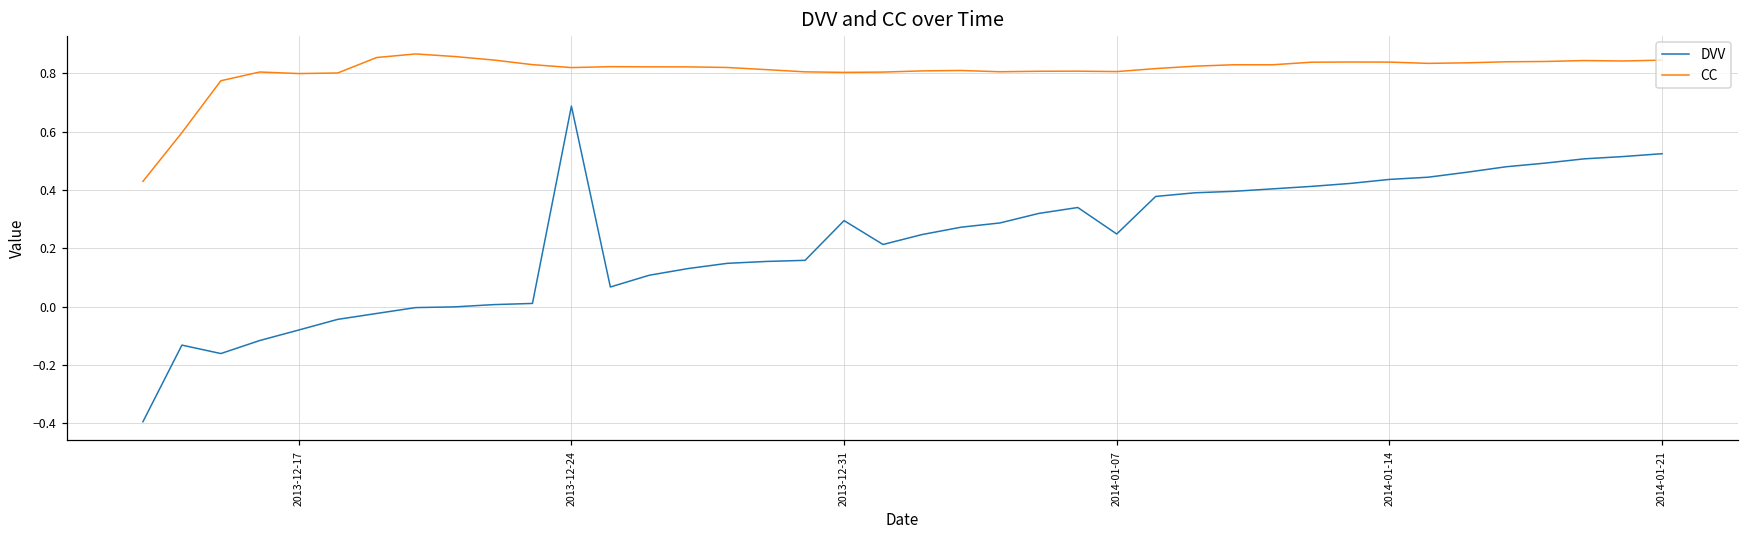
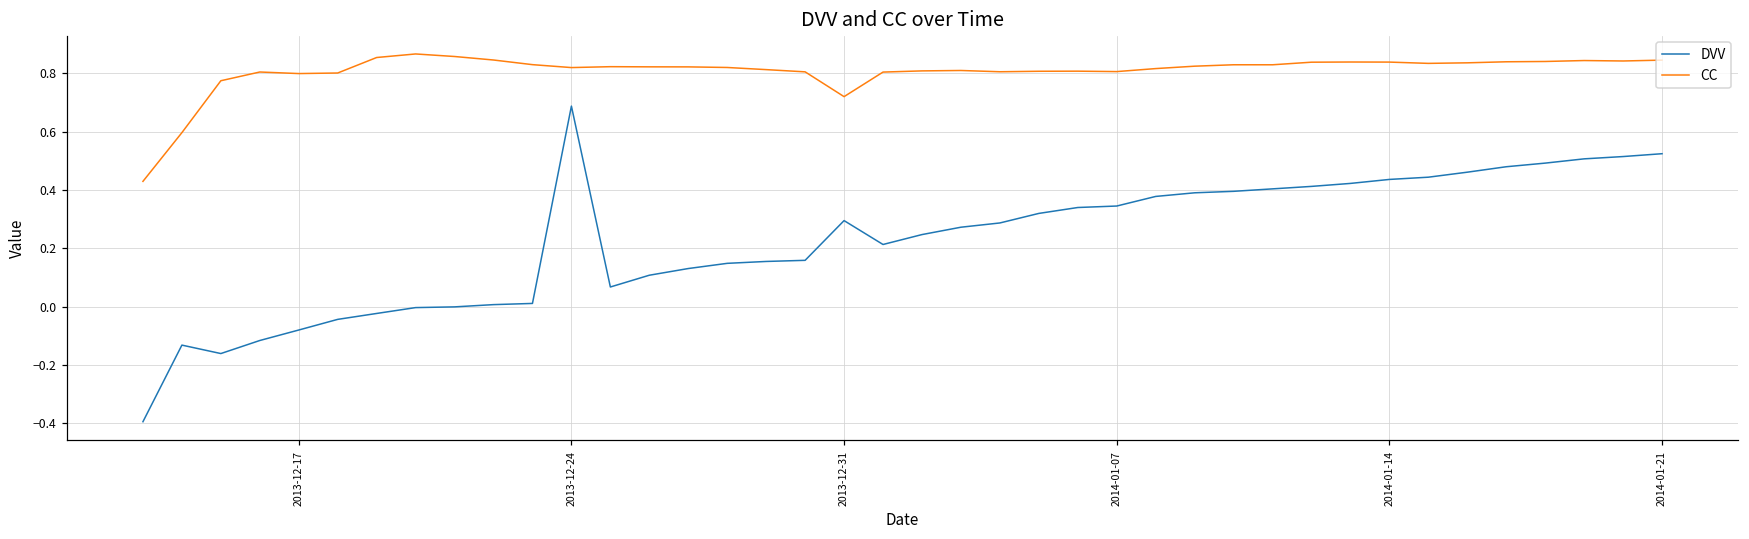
  {
    "DVV": {
      "2013-12-17": -0.08,
      "2013-12-24": 0.69,
      "2013-12-31": 0.29,
-     "2014-01-07": 0.25,
+     "2014-01-07": 0.34,
      "2014-01-14": 0.44,
      "2014-01-21": 0.52
    },
    "CC": {
      "2013-12-17": 0.80,
      "2013-12-24": 0.82,
-     "2013-12-31": 0.80,
+     "2013-12-31": 0.72,
      "2014-01-07": 0.81,
      "2014-01-14": 0.84
    }
  }
